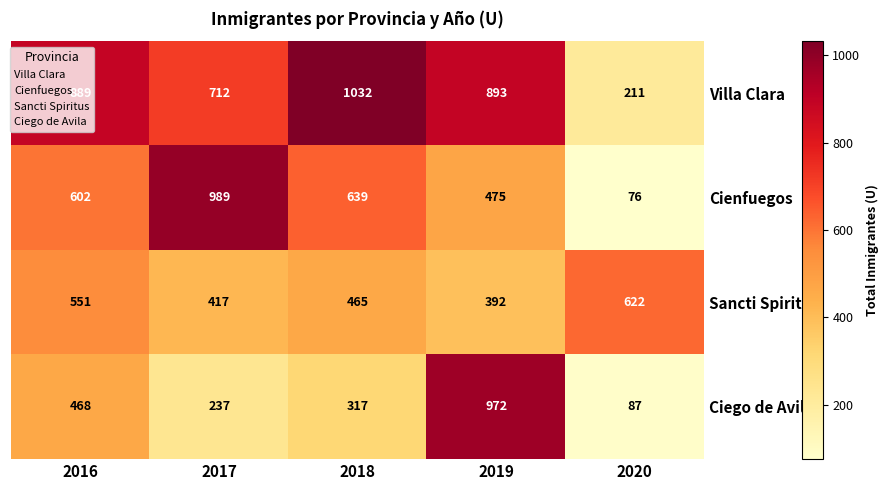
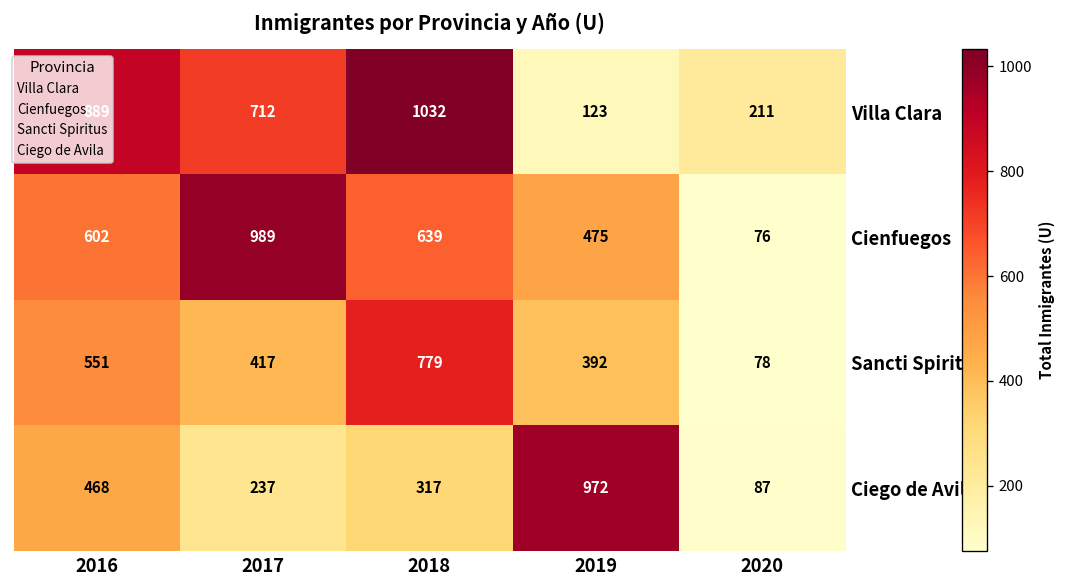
  {
    "Villa Clara": {
      "2017": 712,
      "2018": 1032,
-     "2019": 893,
+     "2019": 123,
      "2020": 211
    },
    "Cienfuegos": {
      "2016": 602,
      "2017": 989,
      "2018": 639,
      "2019": 475,
      "2020": 76
    },
    "Sancti Spiritus": {
      "2016": 551,
      "2017": 417,
-     "2018": 465,
+     "2018": 779,
      "2019": 392,
-     "2020": 622
+     "2020": 78
    },
    "Ciego de Avila": {
      "2016": 468,
      "2017": 237,
      "2018": 317,
      "2019": 972,
      "2020": 87
    }
  }
